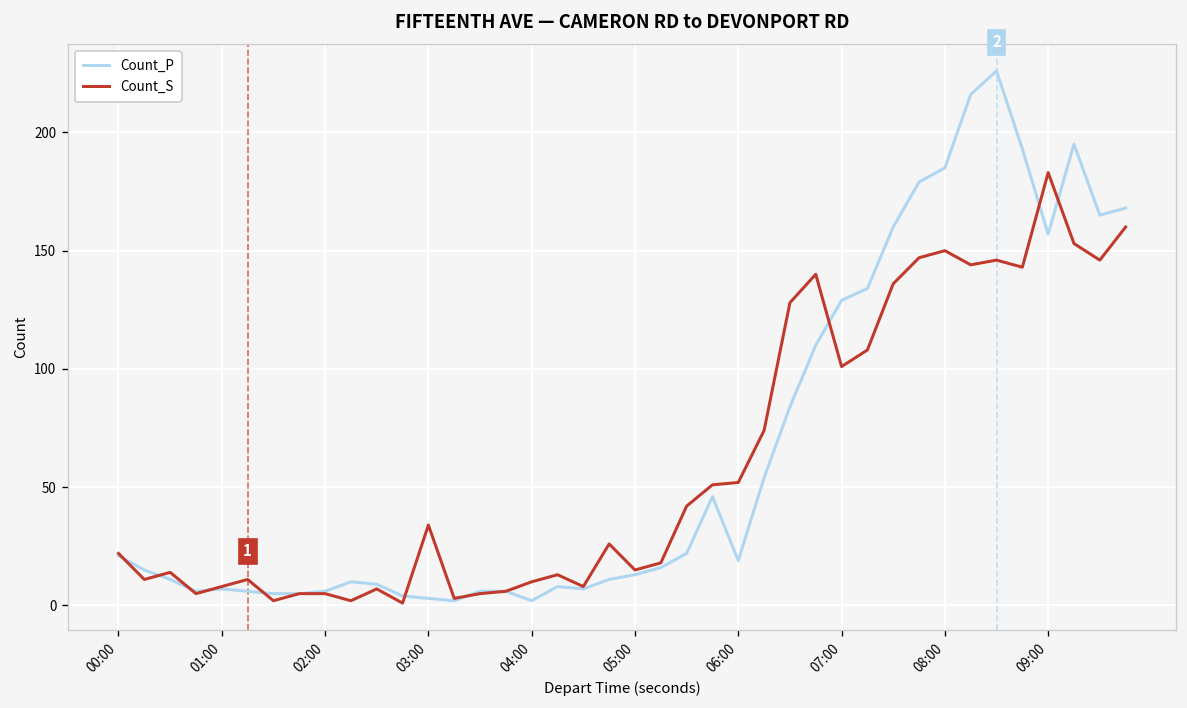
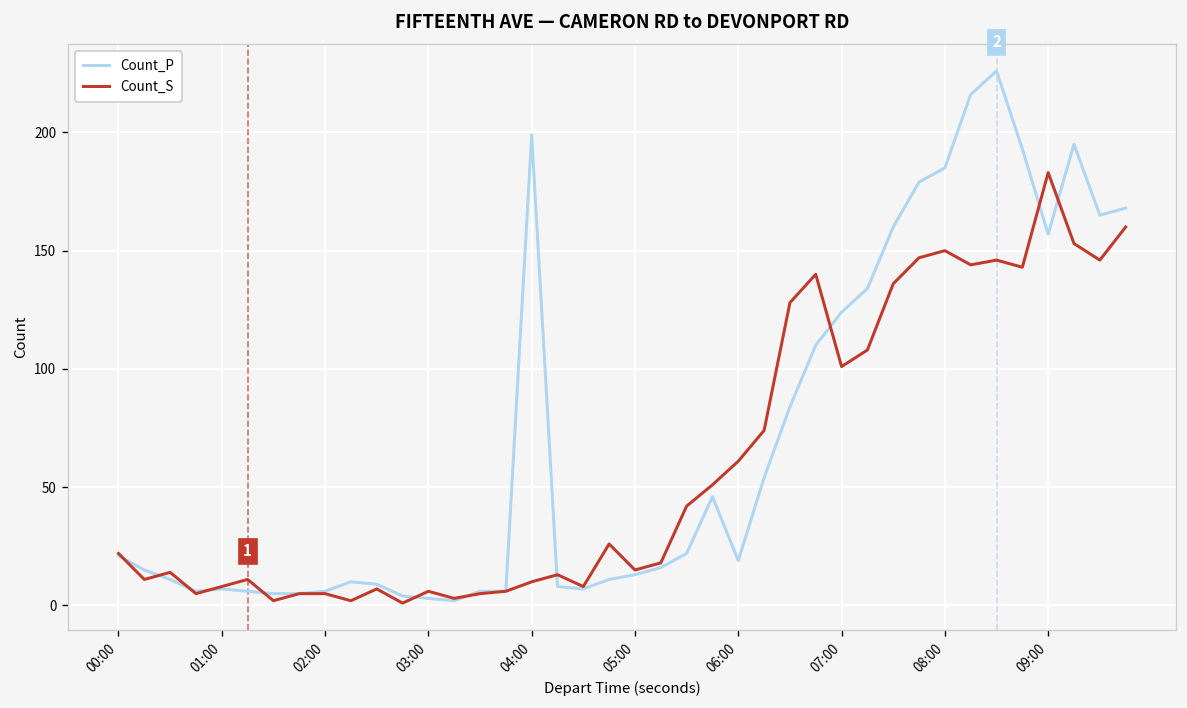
  {
    "Count_P": {
      "03:00": 3,
-     "04:00": 2,
+     "04:00": 199,
      "05:00": 13,
      "06:00": 19,
-     "07:00": 129,
+     "07:00": 124,
      "08:00": 185,
      "09:00": 157
    },
    "Count_S": {
-     "03:00": 34,
+     "03:00": 6,
      "04:00": 10,
      "05:00": 15,
-     "06:00": 52,
+     "06:00": 61,
      "07:00": 101,
      "08:00": 150,
      "09:00": 183
    }
  }
